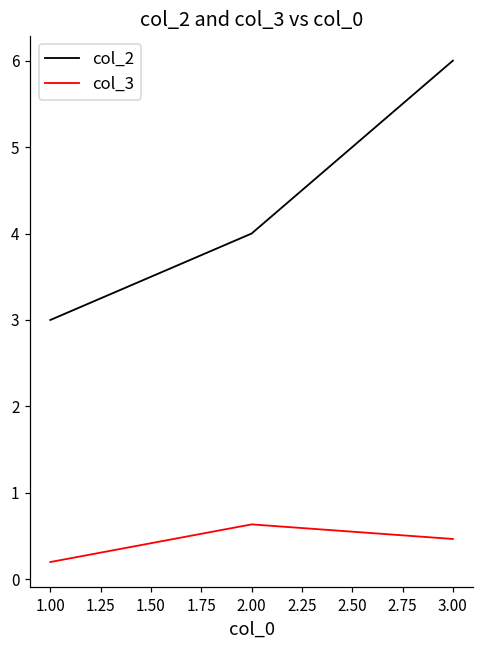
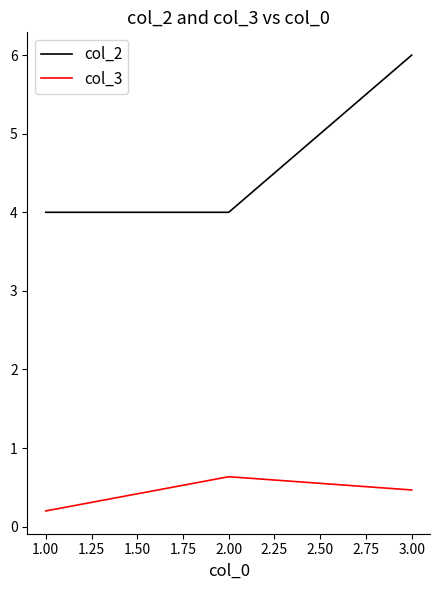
  {
    "col_2": {
-     "1.00": 3,
+     "1.00": 4,
      "2.00": 4,
      "3.00": 6
    },
    "col_3": {
      "1.00": 0.2,
      "2.00": 0.6,
      "3.00": 0.5
    }
  }
